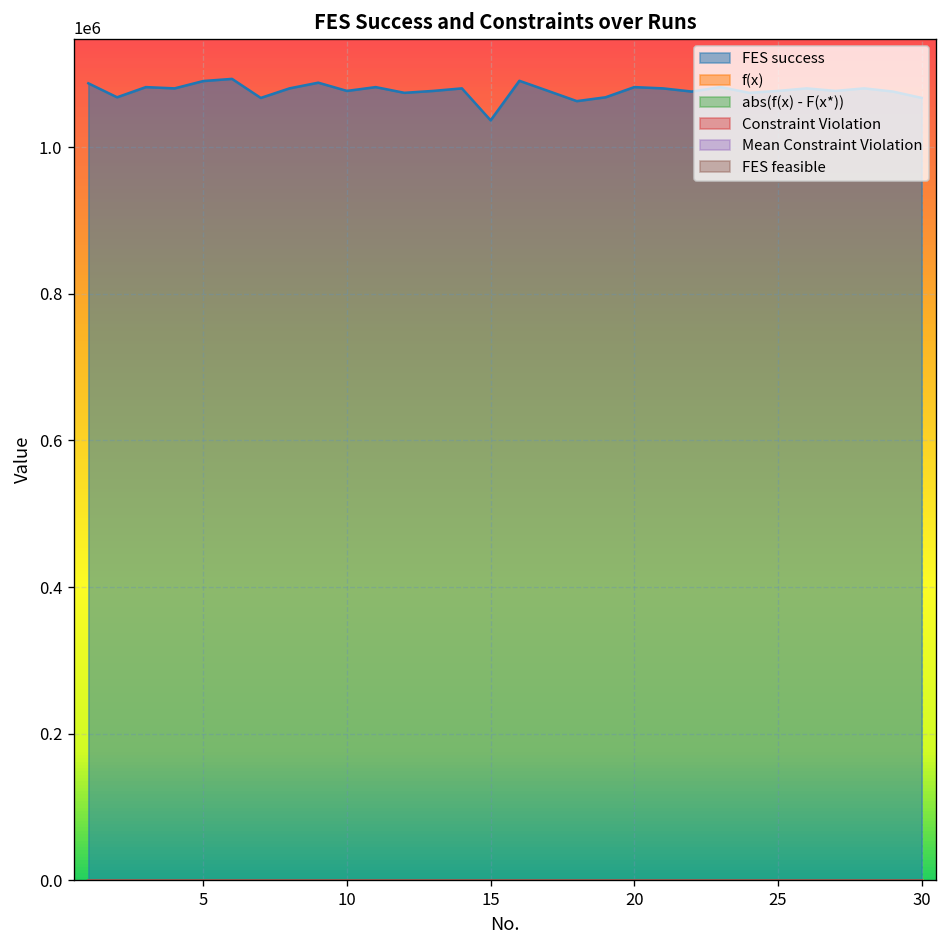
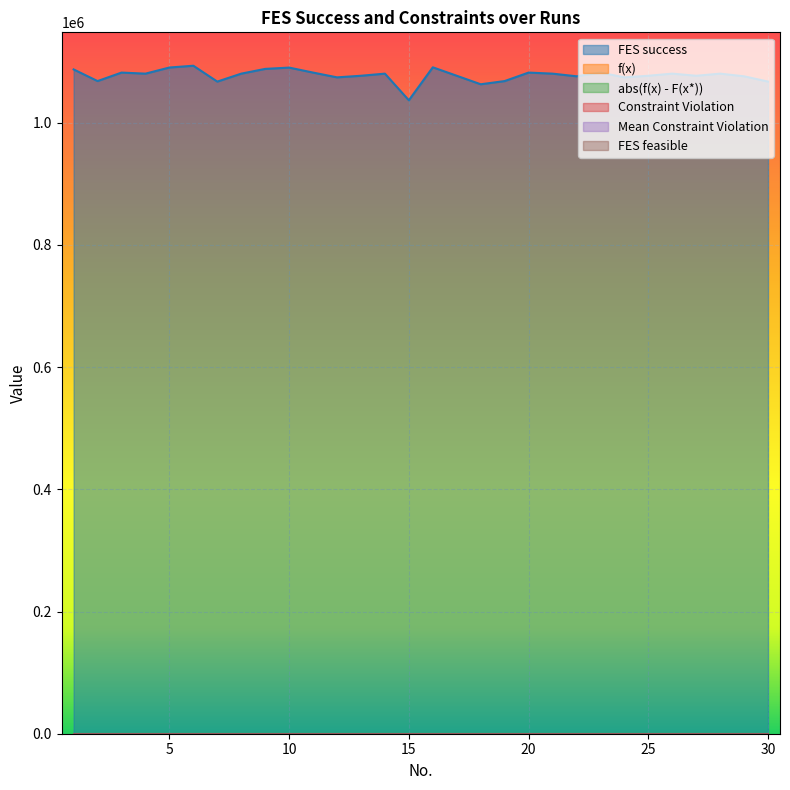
  {
    "FES success": {
      "5": 1090000,
-     "10": 1080000,
+     "10": 1090000,
      "15": 1040000,
      "20": 1080000
    },
    "FES feasible": {
      "5": 0,
      "10": 0,
      "15": 0,
      "20": 0,
      "25": 0,
      "30": 0
    }
  }
